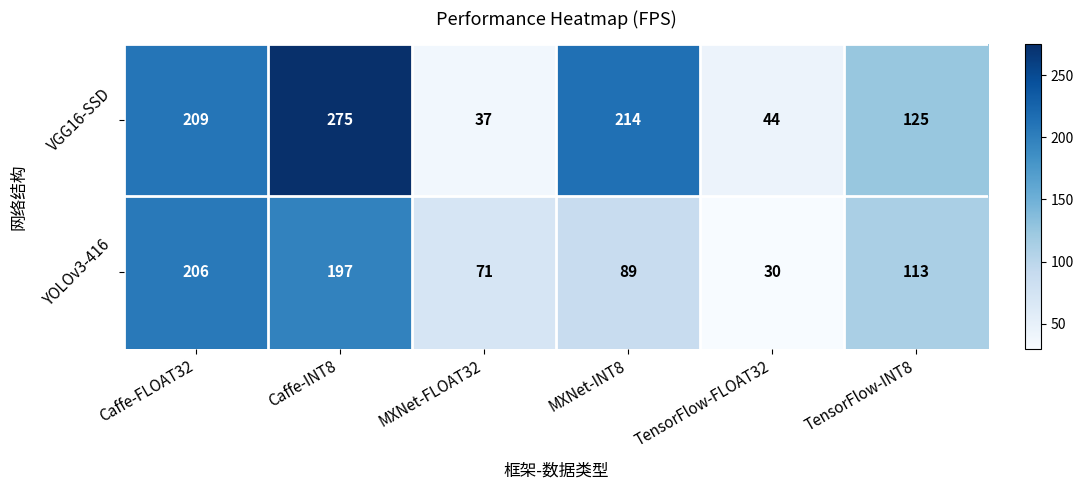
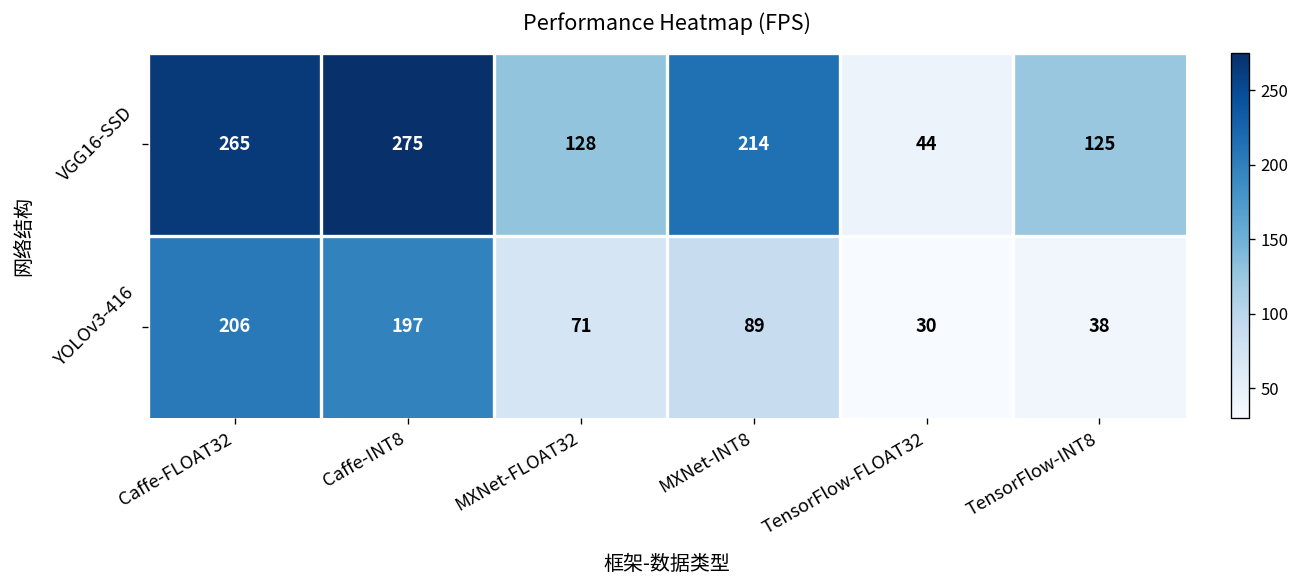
  {
    "VGG16-SSD": {
-     "Caffe-FLOAT32": 209,
+     "Caffe-FLOAT32": 265,
      "Caffe-INT8": 275,
-     "MXNet-FLOAT32": 37,
+     "MXNet-FLOAT32": 128,
      "MXNet-INT8": 214,
      "TensorFlow-FLOAT32": 44,
      "TensorFlow-INT8": 125
    },
    "YOLOv3-416": {
      "Caffe-FLOAT32": 206,
      "Caffe-INT8": 197,
      "MXNet-FLOAT32": 71,
      "MXNet-INT8": 89,
      "TensorFlow-FLOAT32": 30,
-     "TensorFlow-INT8": 113
+     "TensorFlow-INT8": 38
    }
  }
